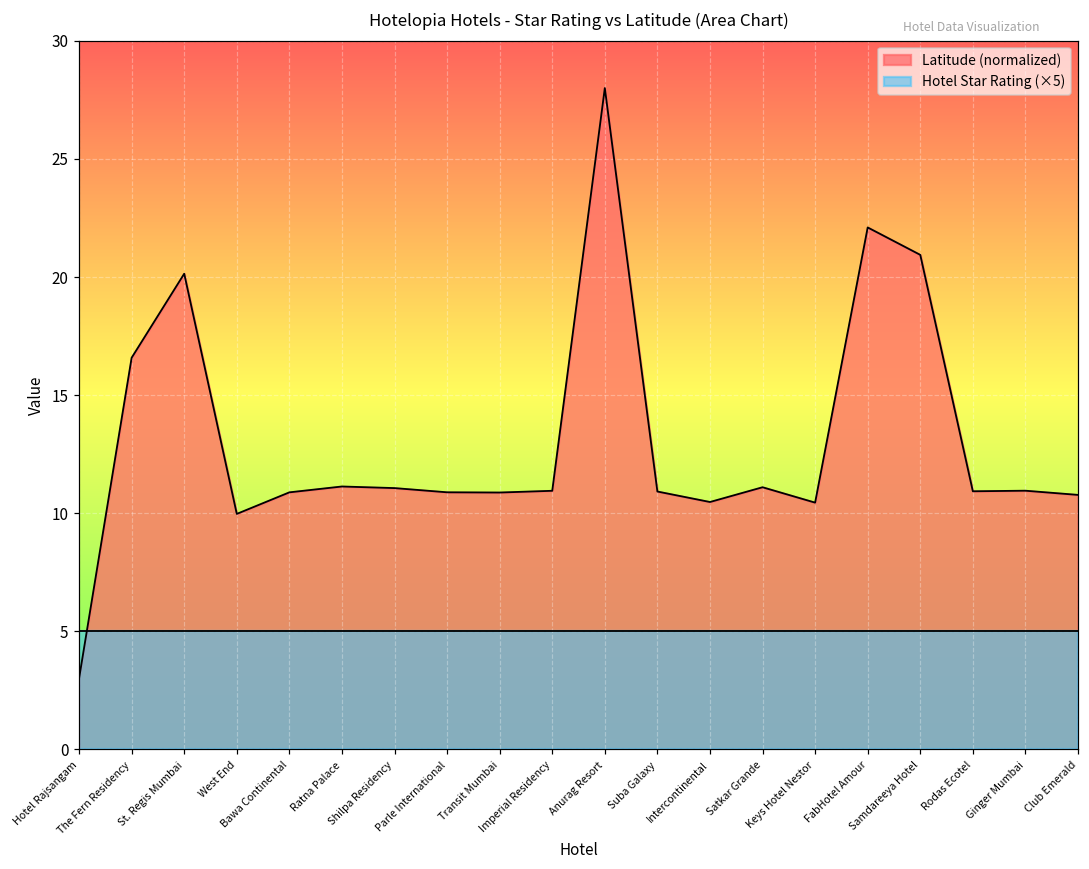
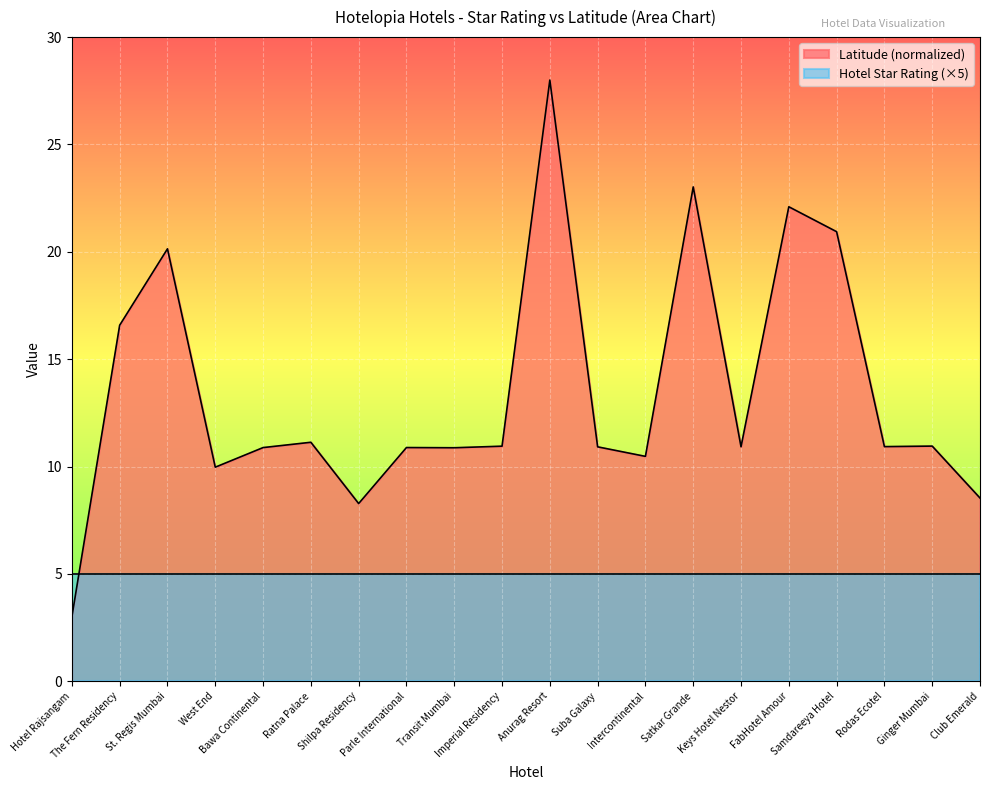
  {
    "Latitude (normalized)": {
      "Hotel Rajsangam": 3.0,
      "The Fern Residency": 16.6,
      "St. Regis Mumbai": 20.1,
      "West End": 10.0,
      "Bawa Continental": 10.9,
      "Ratna Palace": 11.1,
-     "Shilpa Residency": 11.1,
+     "Shilpa Residency": 8.3,
      "Parle International": 10.9,
      "Transit Mumbai": 10.9,
      "Imperial Residency": 10.9,
      "Anurag Resort": 28.0,
      "Suba Galaxy": 10.9,
      "Intercontinental": 10.5,
-     "Satkar Grande": 11.1,
-     "Keys Hotel Nestor": 10.4,
+     "Satkar Grande": 23.0,
+     "Keys Hotel Nestor": 10.9,
      "FabHotel Amour": 22.1,
      "Samdareeya Hotel": 20.9,
      "Rodas Ecotel": 10.9,
      "Ginger Mumbai": 11.0,
-     "Club Emerald": 10.8
+     "Club Emerald": 8.5
    },
    "Hotel Star Rating (×5)": {
      "Hotel Rajsangam": 5.0,
      "The Fern Residency": 5.0,
      "St. Regis Mumbai": 5.0,
      "West End": 5.0,
      "Bawa Continental": 5.0,
      "Ratna Palace": 5.0,
      "Shilpa Residency": 5.0,
      "Parle International": 5.0,
      "Transit Mumbai": 5.0,
      "Imperial Residency": 5.0,
      "Anurag Resort": 5.0,
      "Suba Galaxy": 5.0,
      "Intercontinental": 5.0,
      "Satkar Grande": 5.0,
      "Keys Hotel Nestor": 5.0,
      "FabHotel Amour": 5.0,
      "Samdareeya Hotel": 5.0,
      "Rodas Ecotel": 5.0,
      "Ginger Mumbai": 5.0,
      "Club Emerald": 5.0
    }
  }
